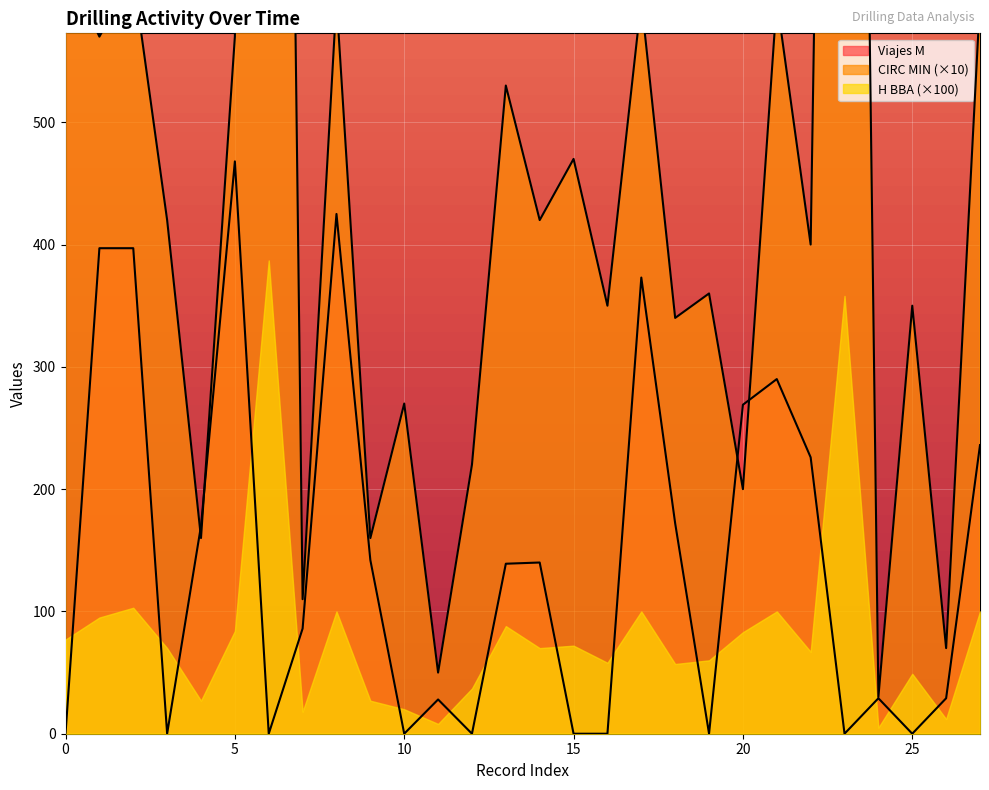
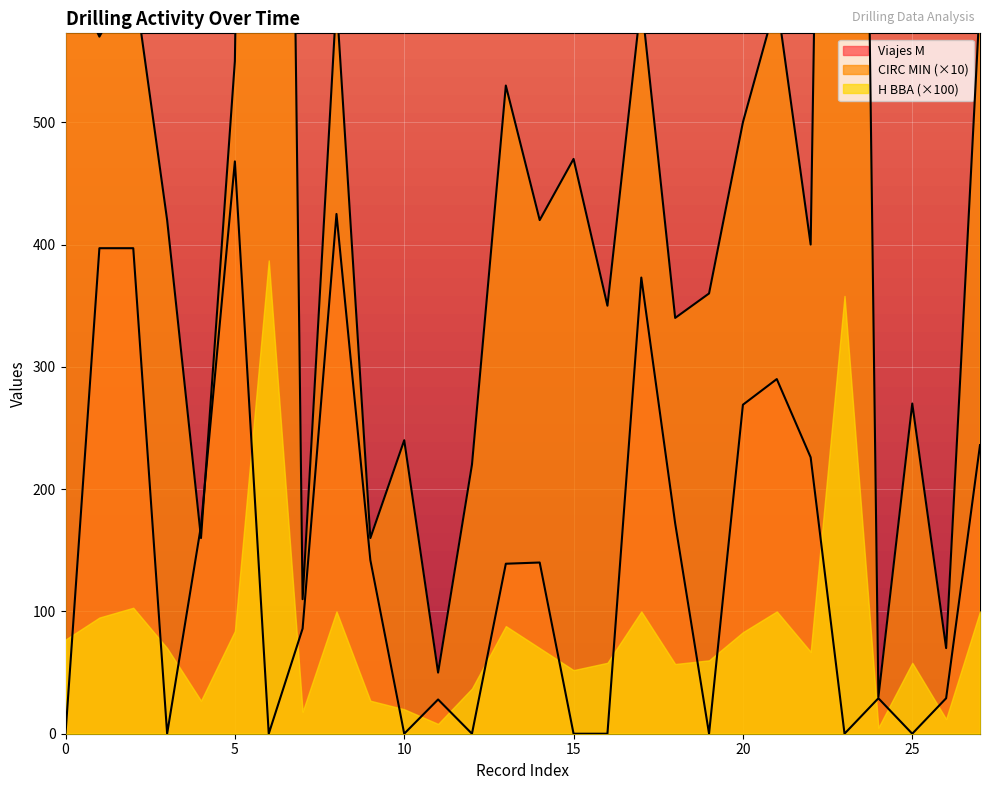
  {
    "Viajes M": {
      "0": 0,
      "5": 468,
      "10": 0,
      "15": 0,
      "20": 269,
      "25": 0
    },
    "CIRC MIN (×10)": {
-     "5": 570,
-     "10": 270,
+     "5": 550,
+     "10": 240,
      "15": 470,
-     "20": 200,
-     "25": 350
+     "20": 500,
+     "25": 270
    },
    "H BBA (×100)": {
      "0": 77,
      "5": 84,
      "10": 20,
-     "15": 72,
+     "15": 52,
      "20": 83,
-     "25": 49
+     "25": 58
    }
  }
